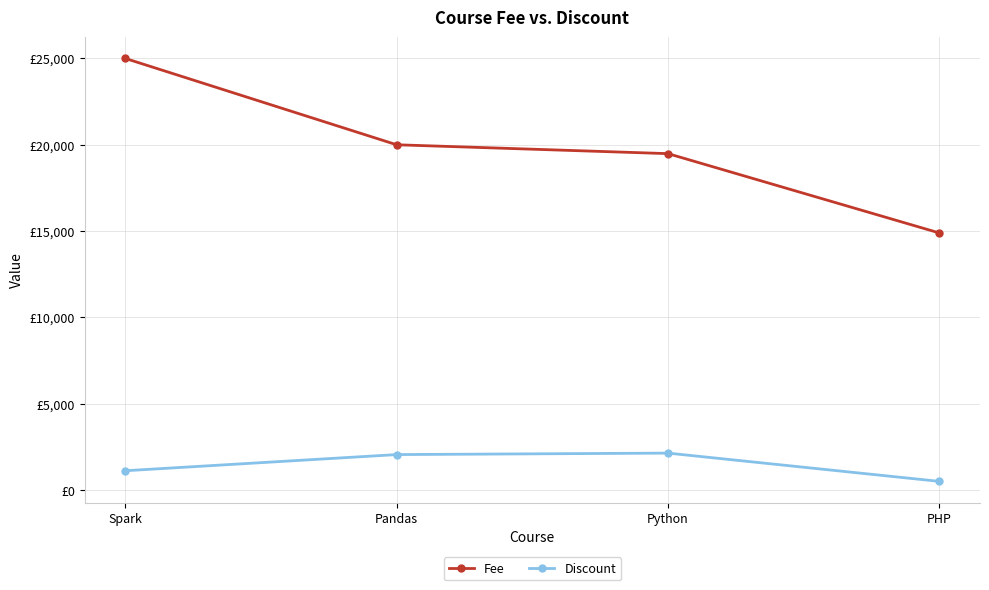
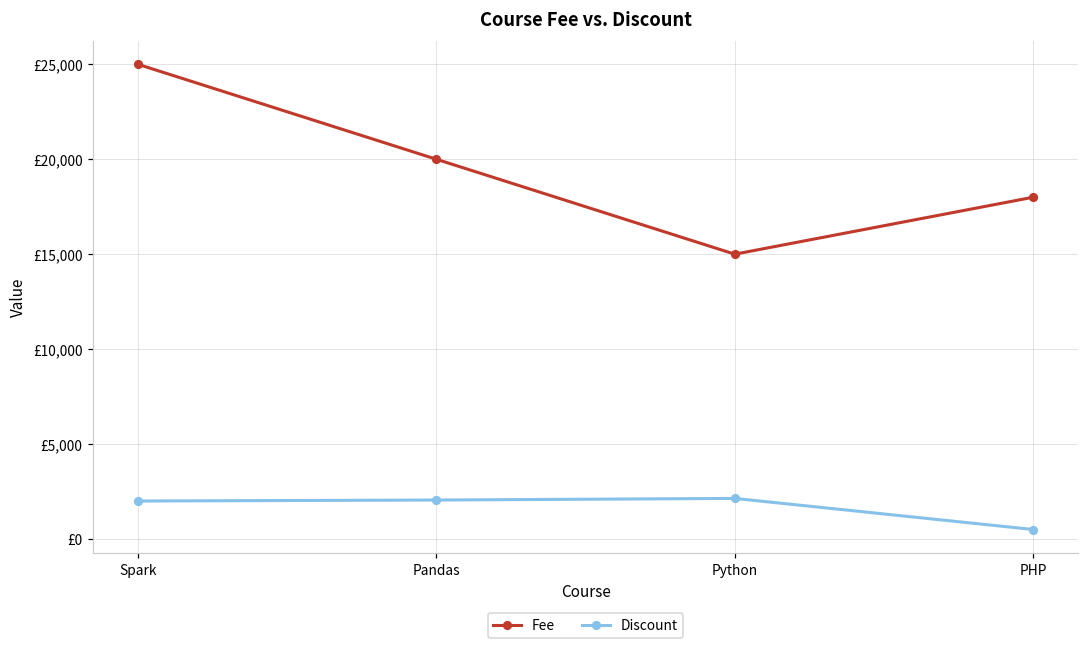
  {
    "Fee": {
      "Spark": "£25,000",
      "Pandas": "£20,000",
-     "Python": "£19,500",
-     "PHP": "£14,900"
+     "Python": "£15,000",
+     "PHP": "£18,000"
    },
    "Discount": {
-     "Spark": "£1,100",
+     "Spark": "£2,000",
      "Pandas": "£2,100",
      "Python": "£2,100",
      "PHP": "£500"
    }
  }
